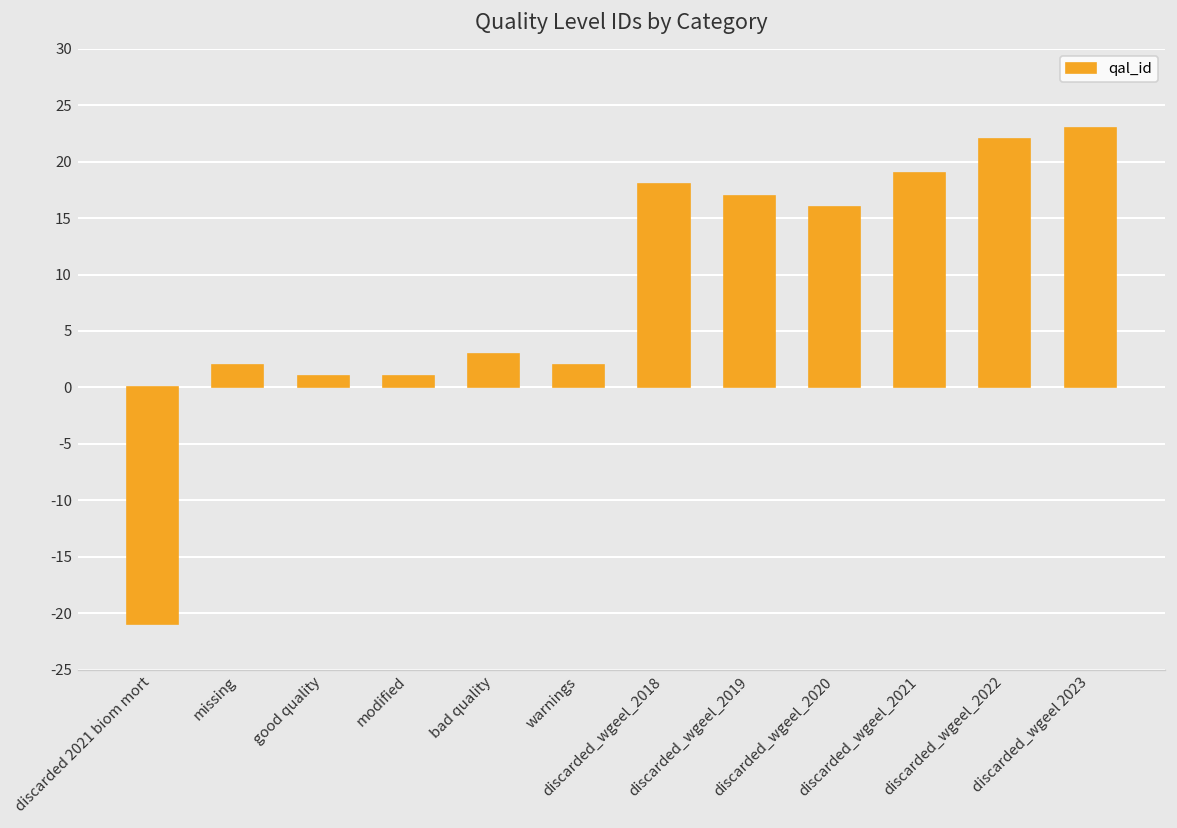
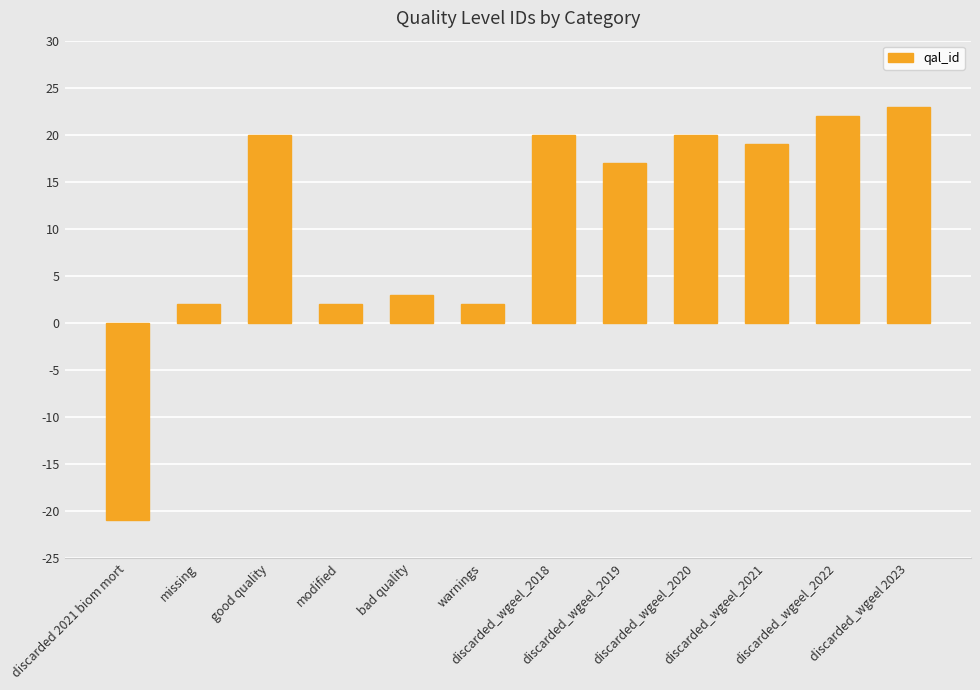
  {
    "discarded 2021 biom mort": -21,
    "missing": 2,
-   "good quality": 1,
-   "modified": 1,
+   "good quality": 20,
+   "modified": 2,
    "bad quality": 3,
    "warnings": 2,
-   "discarded_wgeel_2018": 18,
+   "discarded_wgeel_2018": 20,
    "discarded_wgeel_2019": 17,
-   "discarded_wgeel_2020": 16,
+   "discarded_wgeel_2020": 20,
    "discarded_wgeel_2021": 19,
    "discarded_wgeel_2022": 22,
    "discarded_wgeel 2023": 23
  }
